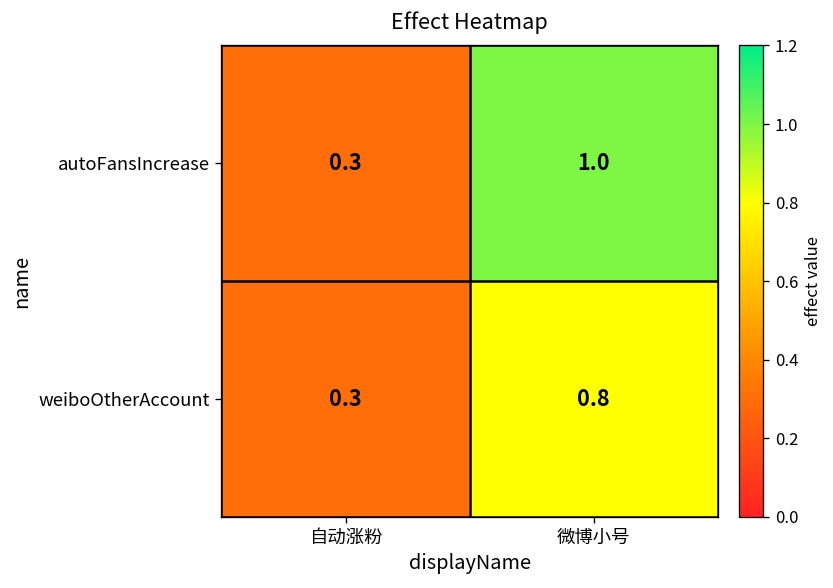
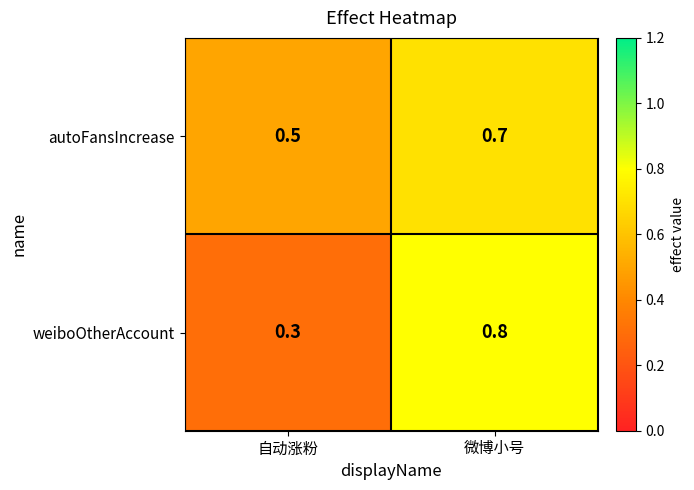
  {
    "autoFansIncrease": {
-     "自动涨粉": 0.3,
-     "微博小号": 1.0
+     "自动涨粉": 0.5,
+     "微博小号": 0.7
    },
    "weiboOtherAccount": {
      "自动涨粉": 0.3,
      "微博小号": 0.8
    }
  }
